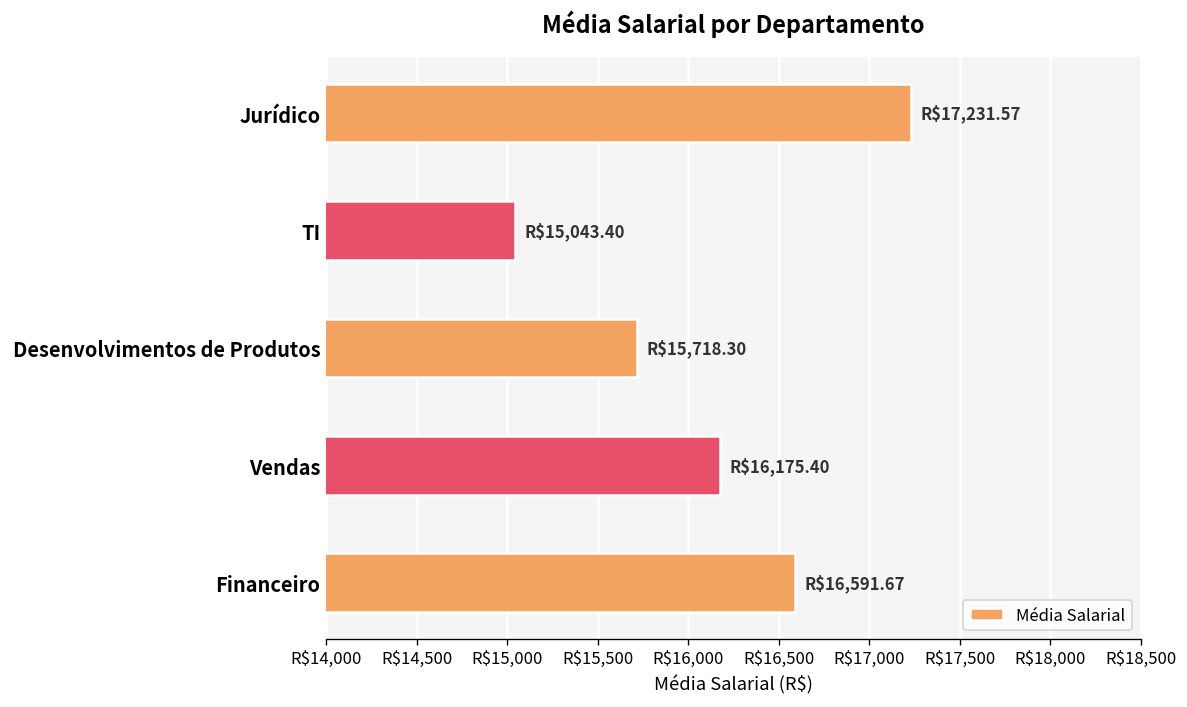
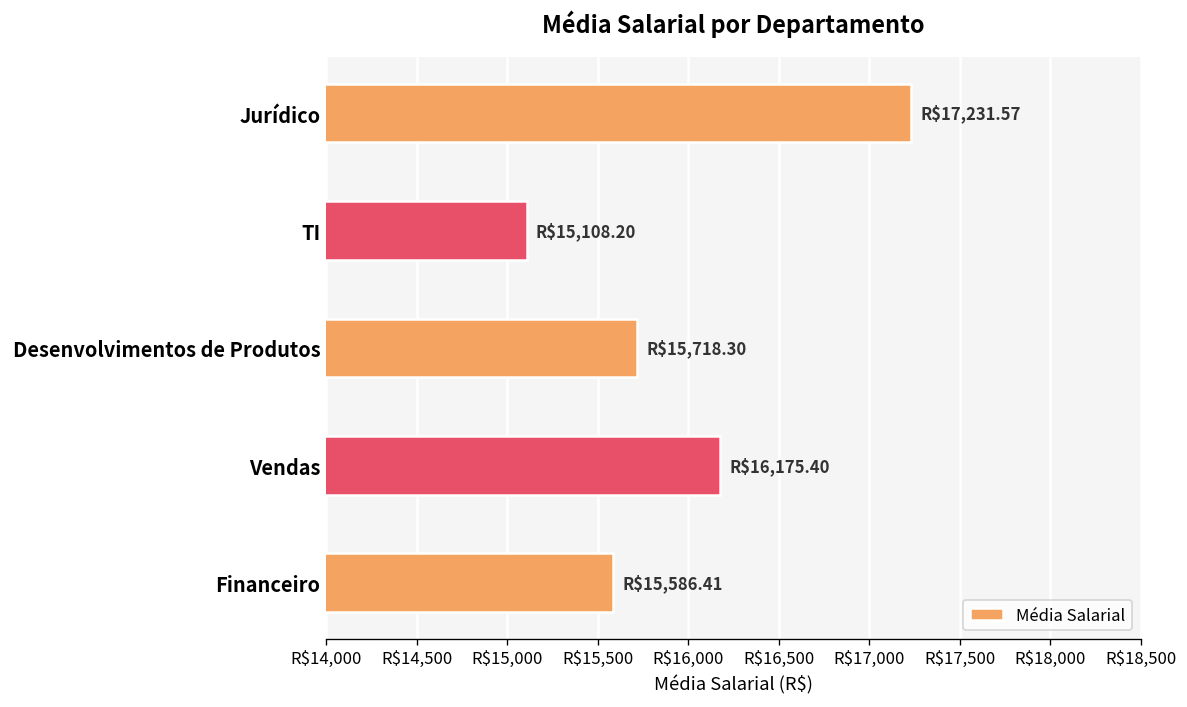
  {
    "Jurídico": "$17,231.57",
-   "TI": "$15,043.40",
+   "TI": "$15,108.20",
    "Desenvolvimentos de Produtos": "$15,718.30",
    "Vendas": "$16,175.40",
-   "Financeiro": "$16,591.67"
+   "Financeiro": "$15,586.41"
  }
